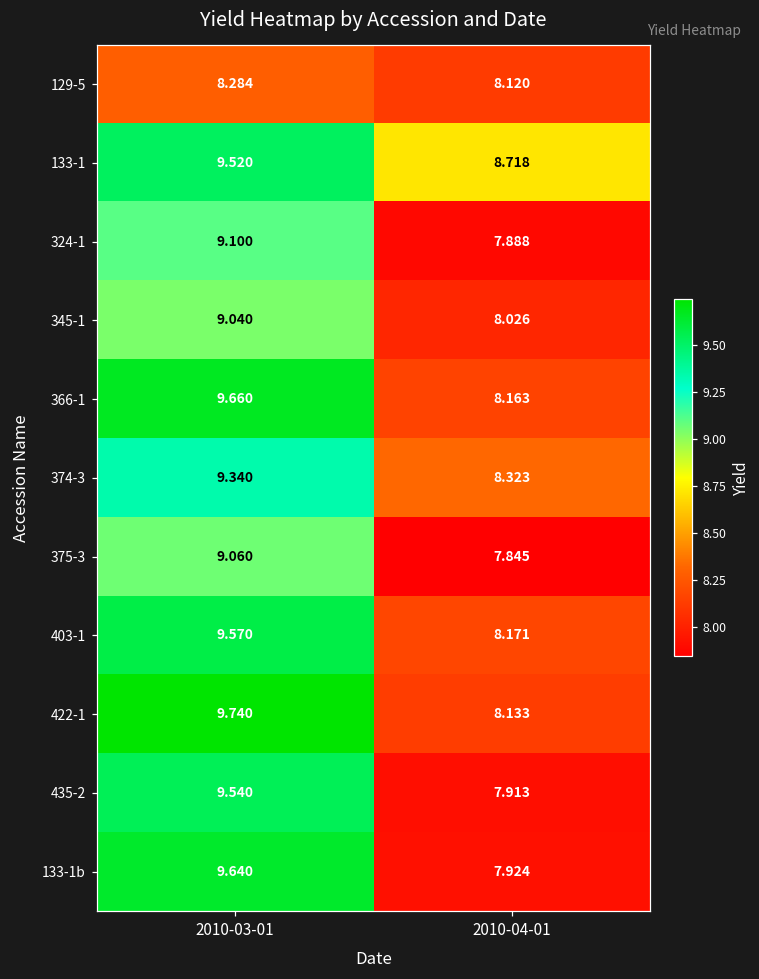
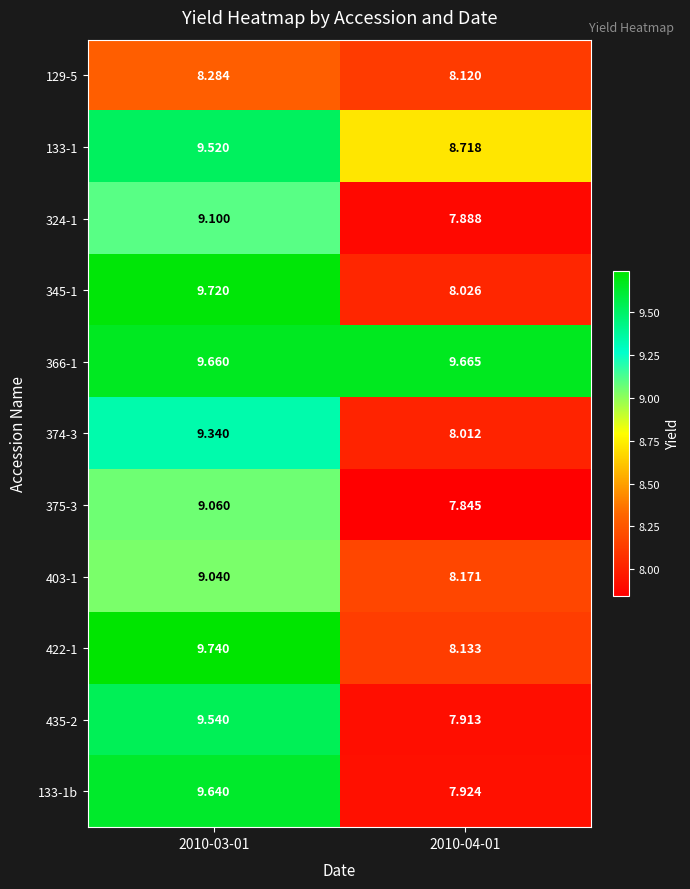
  {
    "129-5": {
      "2010-03-01": 8.284,
      "2010-04-01": 8.120
    },
    "133-1": {
      "2010-03-01": 9.520,
      "2010-04-01": 8.718
    },
    "324-1": {
      "2010-03-01": 9.100,
      "2010-04-01": 7.888
    },
    "345-1": {
-     "2010-03-01": 9.040,
+     "2010-03-01": 9.720,
      "2010-04-01": 8.026
    },
    "366-1": {
      "2010-03-01": 9.660,
-     "2010-04-01": 8.163
+     "2010-04-01": 9.665
    },
    "374-3": {
      "2010-03-01": 9.340,
-     "2010-04-01": 8.323
+     "2010-04-01": 8.012
    },
    "375-3": {
      "2010-03-01": 9.060,
      "2010-04-01": 7.845
    },
    "403-1": {
-     "2010-03-01": 9.570,
+     "2010-03-01": 9.040,
      "2010-04-01": 8.171
    },
    "422-1": {
      "2010-03-01": 9.740,
      "2010-04-01": 8.133
    },
    "435-2": {
      "2010-03-01": 9.540,
      "2010-04-01": 7.913
    },
    "133-1b": {
      "2010-03-01": 9.640,
      "2010-04-01": 7.924
    }
  }
